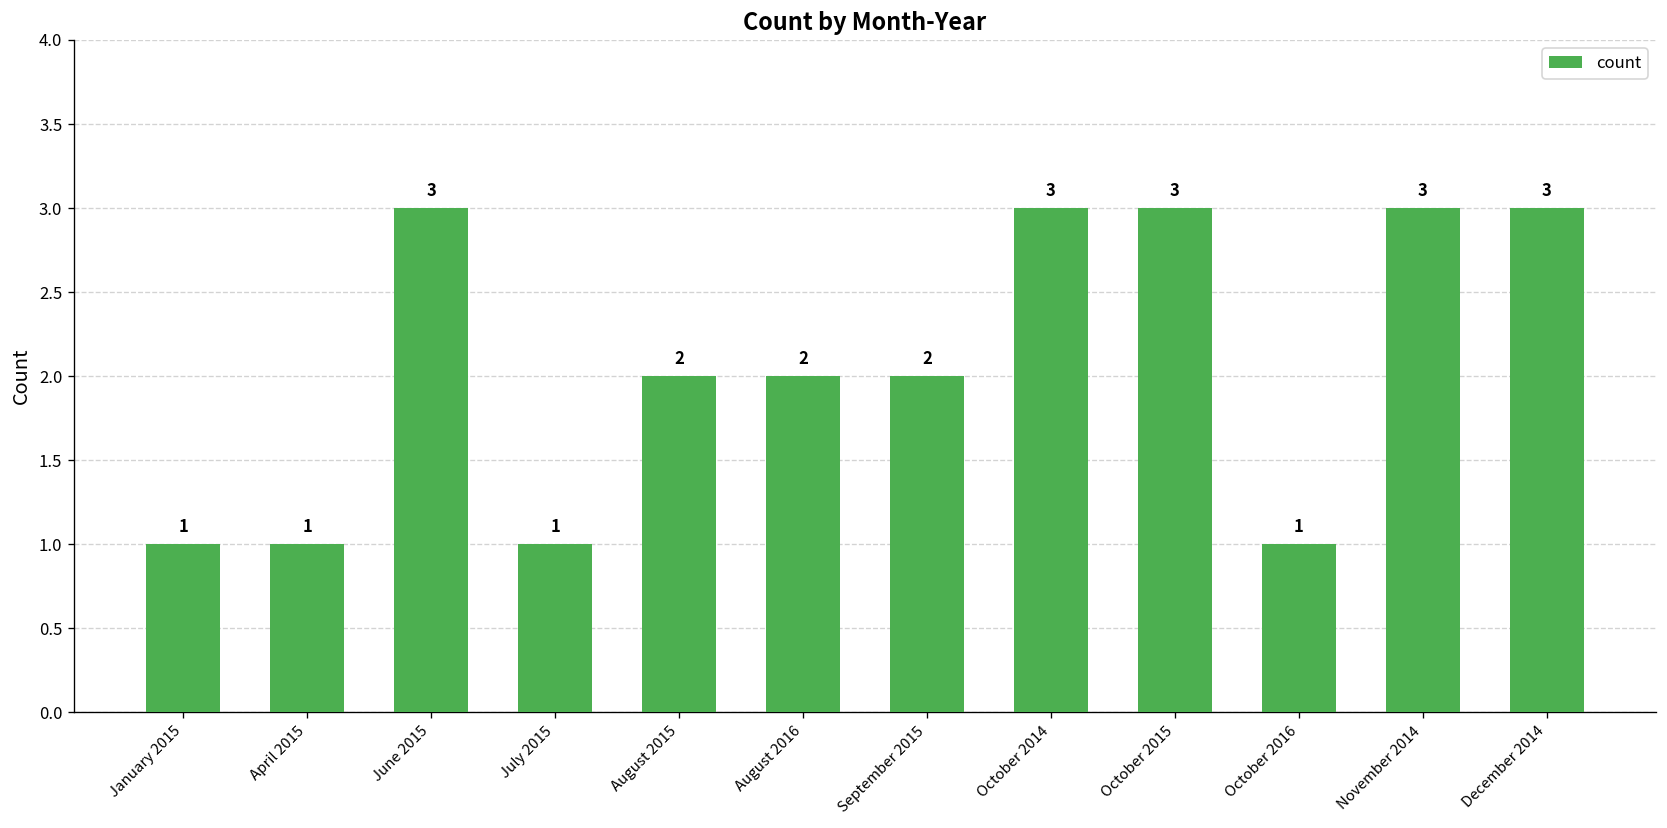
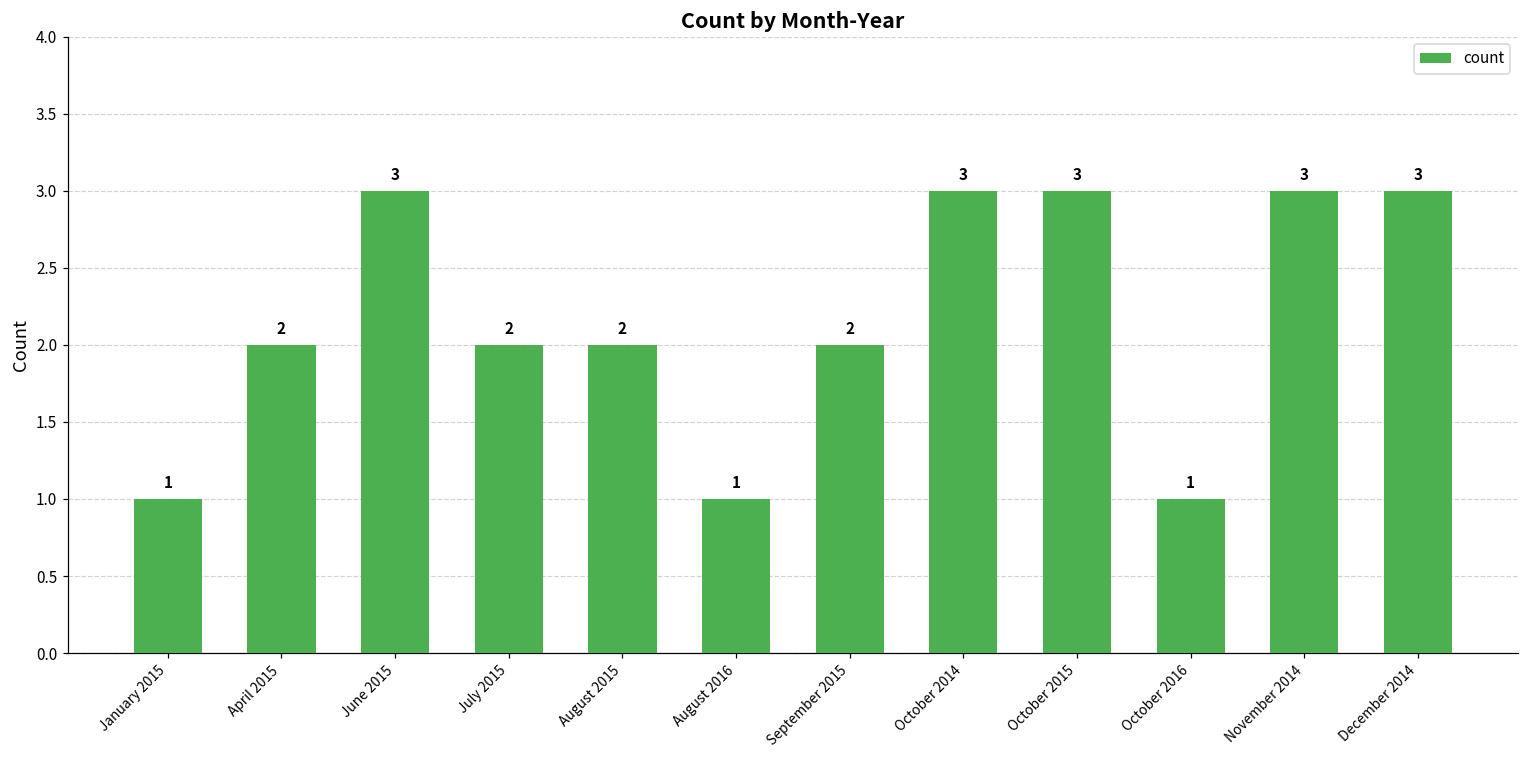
  {
    "January 2015": 1,
-   "April 2015": 1,
+   "April 2015": 2,
    "June 2015": 3,
-   "July 2015": 1,
+   "July 2015": 2,
    "August 2015": 2,
-   "August 2016": 2,
+   "August 2016": 1,
    "September 2015": 2,
    "October 2014": 3,
    "October 2015": 3,
    "October 2016": 1,
    "November 2014": 3,
    "December 2014": 3
  }
